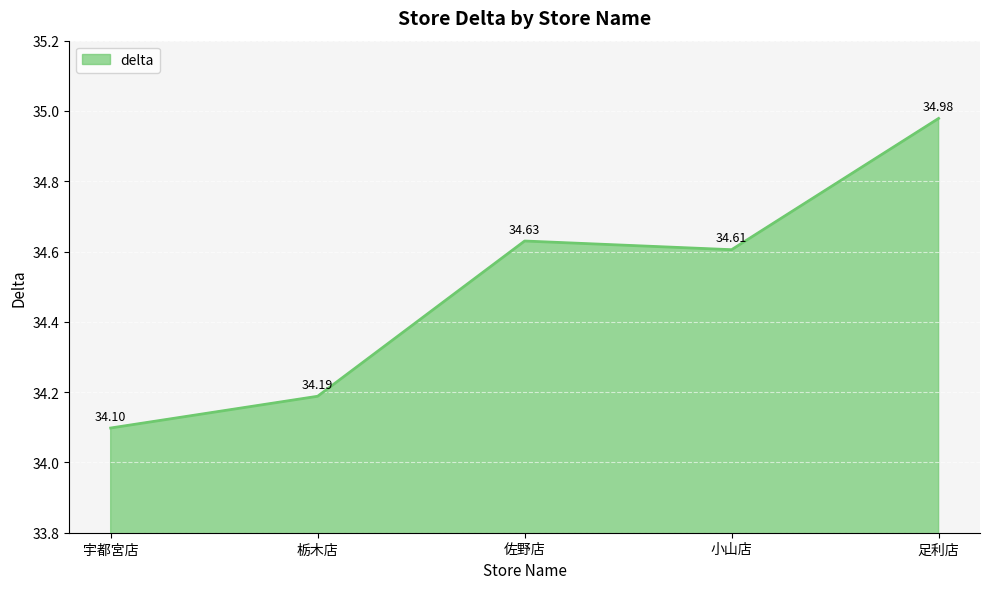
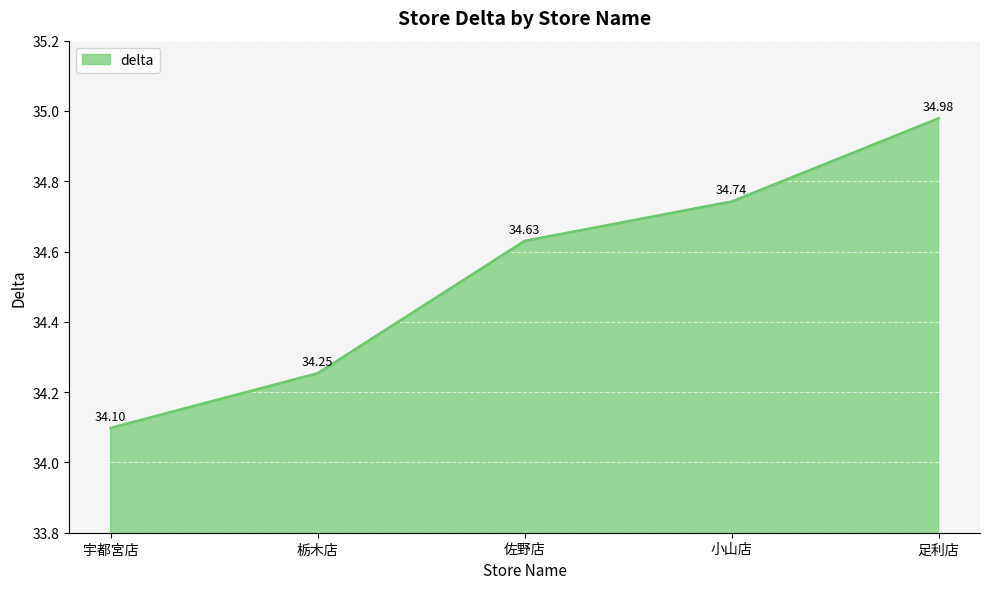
  {
    "宇都宮店": 34.10,
-   "栃木店": 34.19,
+   "栃木店": 34.25,
    "佐野店": 34.63,
-   "小山店": 34.61,
+   "小山店": 34.74,
    "足利店": 34.98
  }
